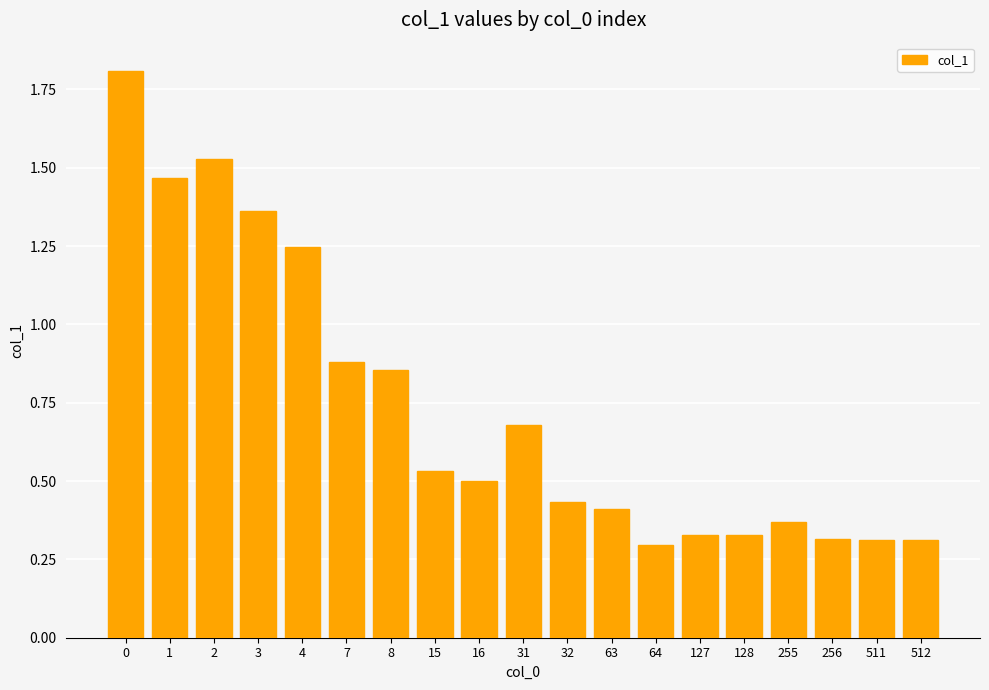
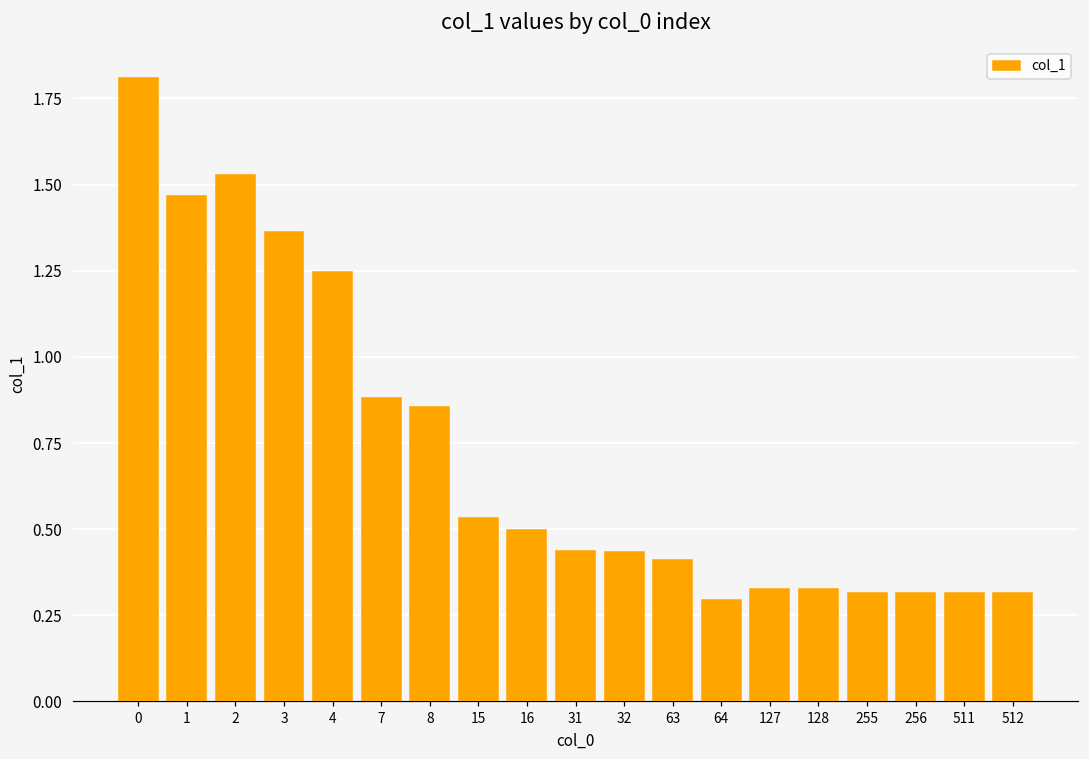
  {
    "0": 1.81,
    "1": 1.47,
    "2": 1.53,
    "3": 1.36,
    "4": 1.25,
    "7": 0.88,
    "8": 0.85,
    "15": 0.53,
    "16": 0.50,
-   "31": 0.68,
+   "31": 0.44,
    "32": 0.43,
    "63": 0.41,
    "64": 0.29,
    "127": 0.33,
    "128": 0.33,
-   "255": 0.37,
+   "255": 0.31,
    "256": 0.31,
    "511": 0.31,
    "512": 0.31
  }
